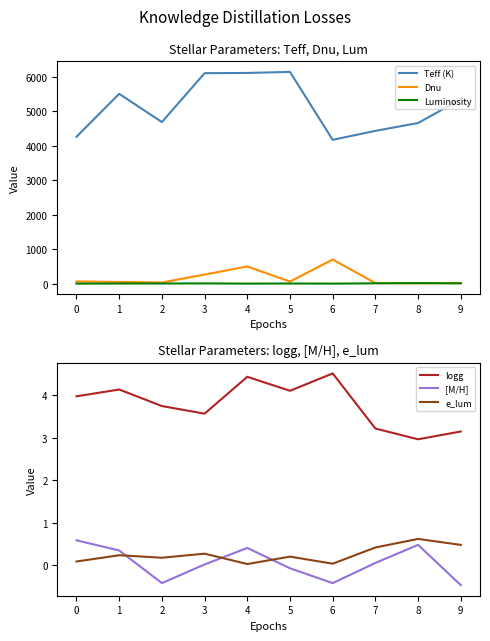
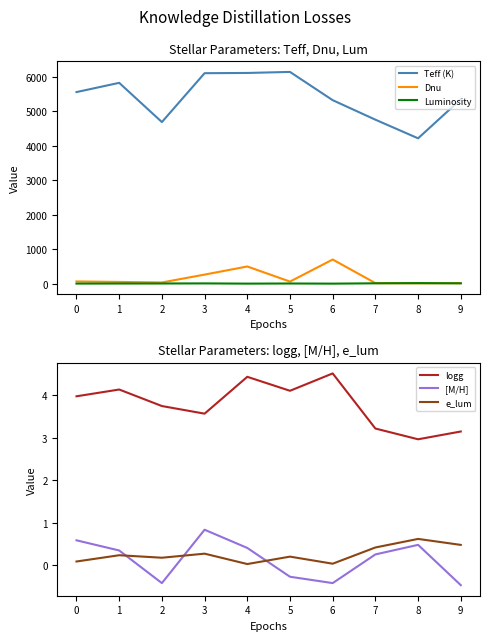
  {
    "Stellar Parameters: Teff, Dnu, Lum": {
      "Teff (K)": {
-       "0": 4300,
-       "1": 5500,
+       "0": 5600,
+       "1": 5800,
        "2": 4700,
        "3": 6100,
        "4": 6100,
        "5": 6100,
-       "6": 4200,
-       "7": 4400,
-       "8": 4700
+       "6": 5300,
+       "7": 4800,
+       "8": 4200
      },
      "Dnu": {
        "3": 300,
        "4": 500,
        "6": 700
      },
      "Luminosity": {
        "3": 0,
        "4": 0,
        "6": 0
      }
    },
    "Stellar Parameters: logg, [M/H], e_lum": {
      "[M/H]": {
        "0": 0.6,
        "1": 0.3,
        "2": -0.4,
-       "3": 0.0,
+       "3": 0.8,
        "4": 0.4,
-       "5": -0.1,
+       "5": -0.3,
        "6": -0.4,
-       "7": 0.0,
+       "7": 0.2,
        "8": 0.5,
        "9": -0.5
      }
    }
  }
